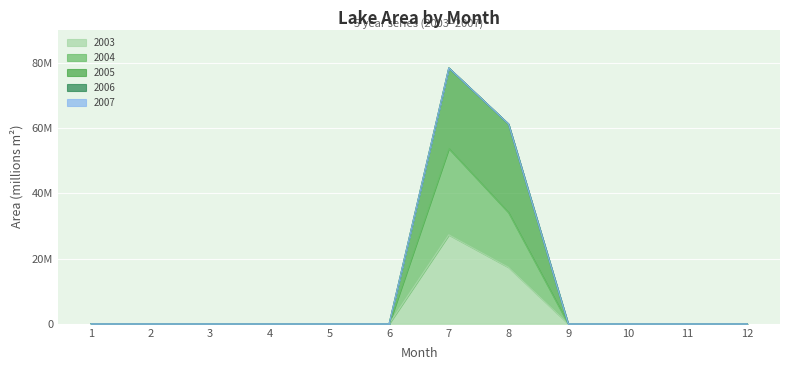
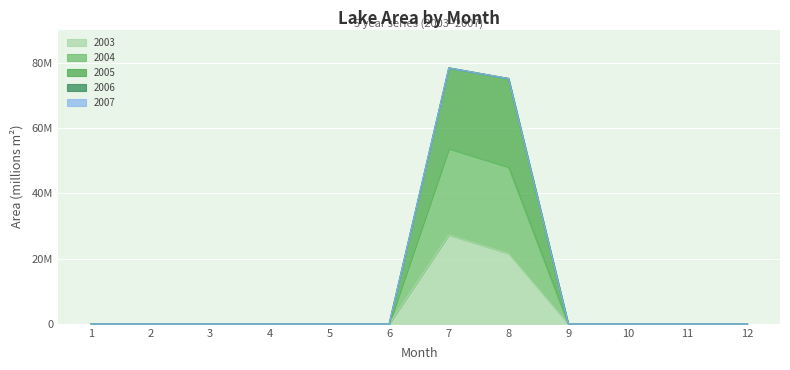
  {
    "2003": {
      "7": 27000000,
-     "8": 17000000
+     "8": 22000000
    },
    "2004": {
      "7": 26000000,
-     "8": 17000000
+     "8": 26000000
    }
  }
